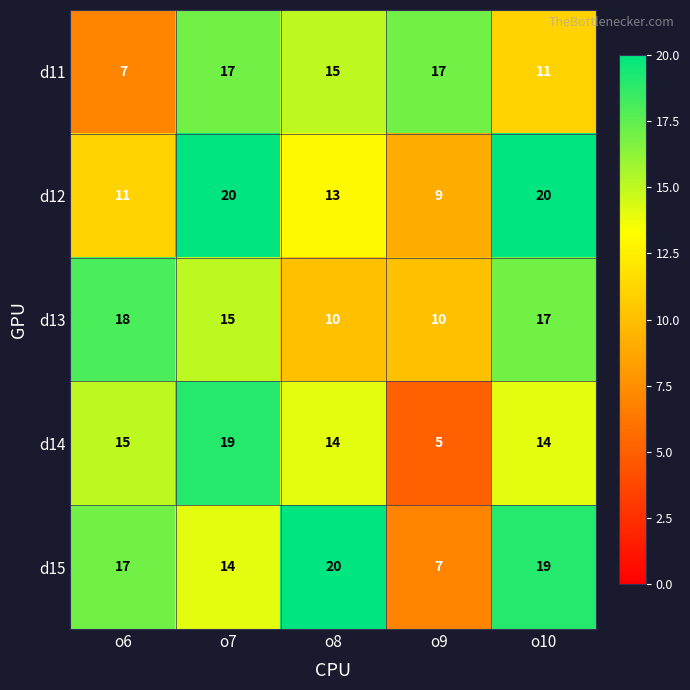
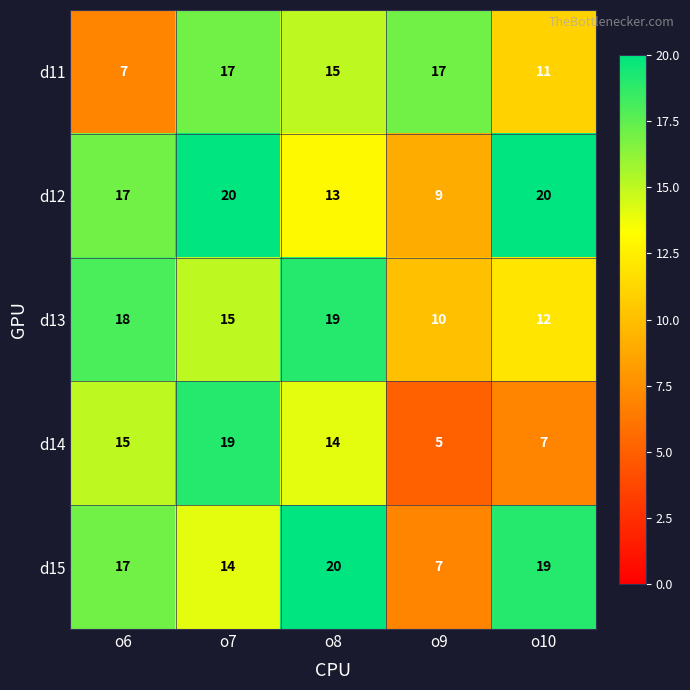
  {
    "d11": {
      "o6": 7,
      "o7": 17,
      "o8": 15,
      "o9": 17,
      "o10": 11
    },
    "d12": {
-     "o6": 11,
+     "o6": 17,
      "o7": 20,
      "o8": 13,
      "o9": 9,
      "o10": 20
    },
    "d13": {
      "o6": 18,
      "o7": 15,
-     "o8": 10,
+     "o8": 19,
      "o9": 10,
-     "o10": 17
+     "o10": 12
    },
    "d14": {
      "o6": 15,
      "o7": 19,
      "o8": 14,
      "o9": 5,
-     "o10": 14
+     "o10": 7
    },
    "d15": {
      "o6": 17,
      "o7": 14,
      "o8": 20,
      "o9": 7,
      "o10": 19
    }
  }
